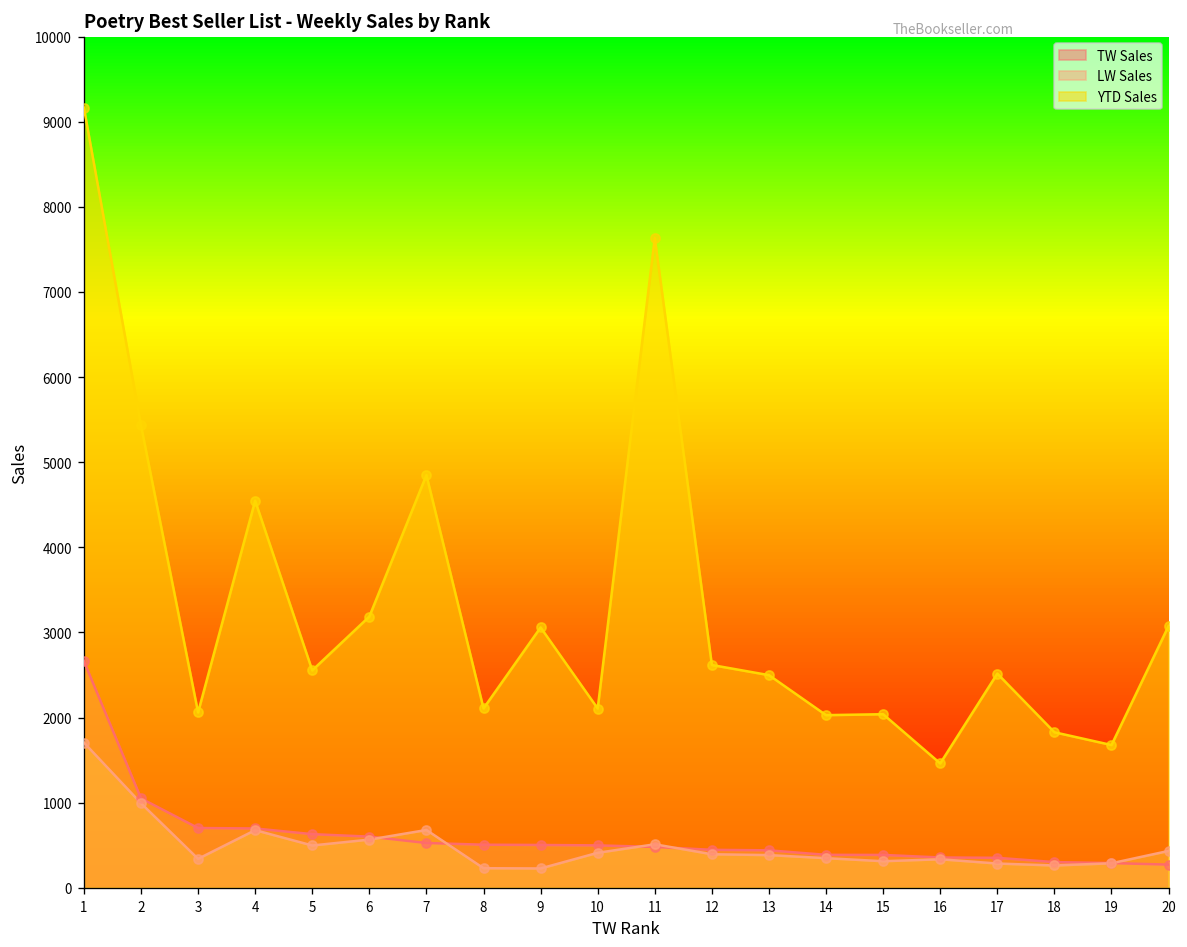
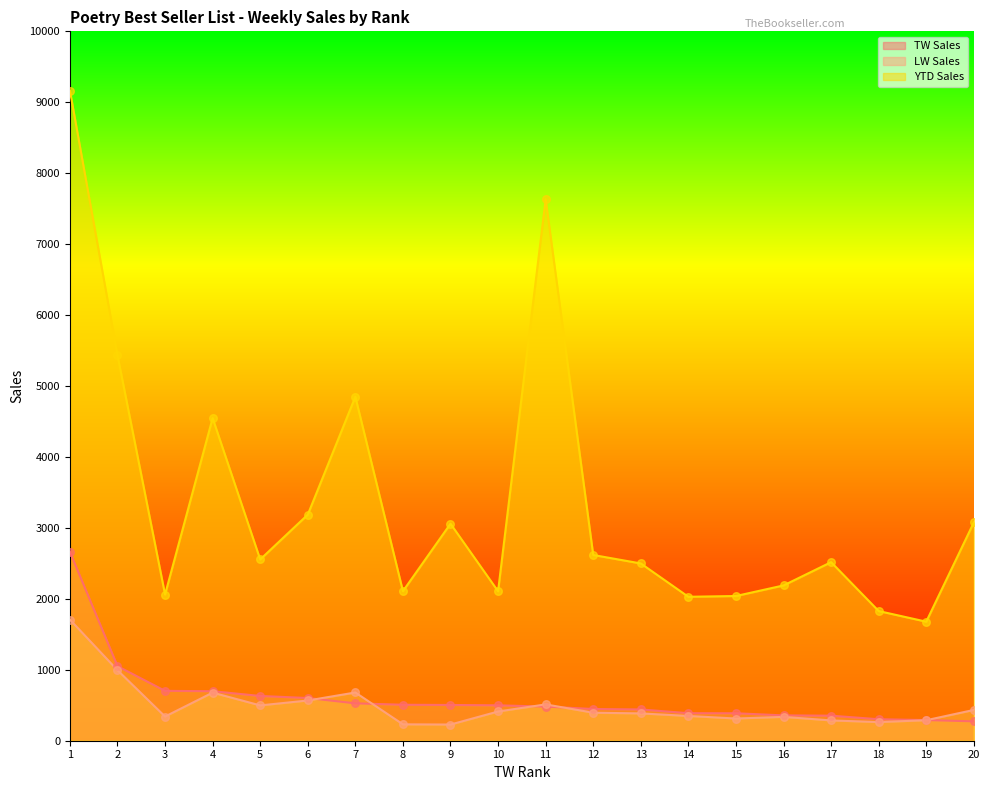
  {
    "YTD Sales": {
      "1": 9200,
      "2": 5400,
      "3": 2100,
      "4": 4500,
      "5": 2600,
      "6": 3200,
      "7": 4800,
      "8": 2100,
      "9": 3100,
      "10": 2100,
      "11": 7600,
      "12": 2600,
      "13": 2500,
      "14": 2000,
      "15": 2000,
-     "16": 1500,
+     "16": 2200,
      "17": 2500,
      "18": 1800,
      "19": 1700,
      "20": 3100
    }
  }
